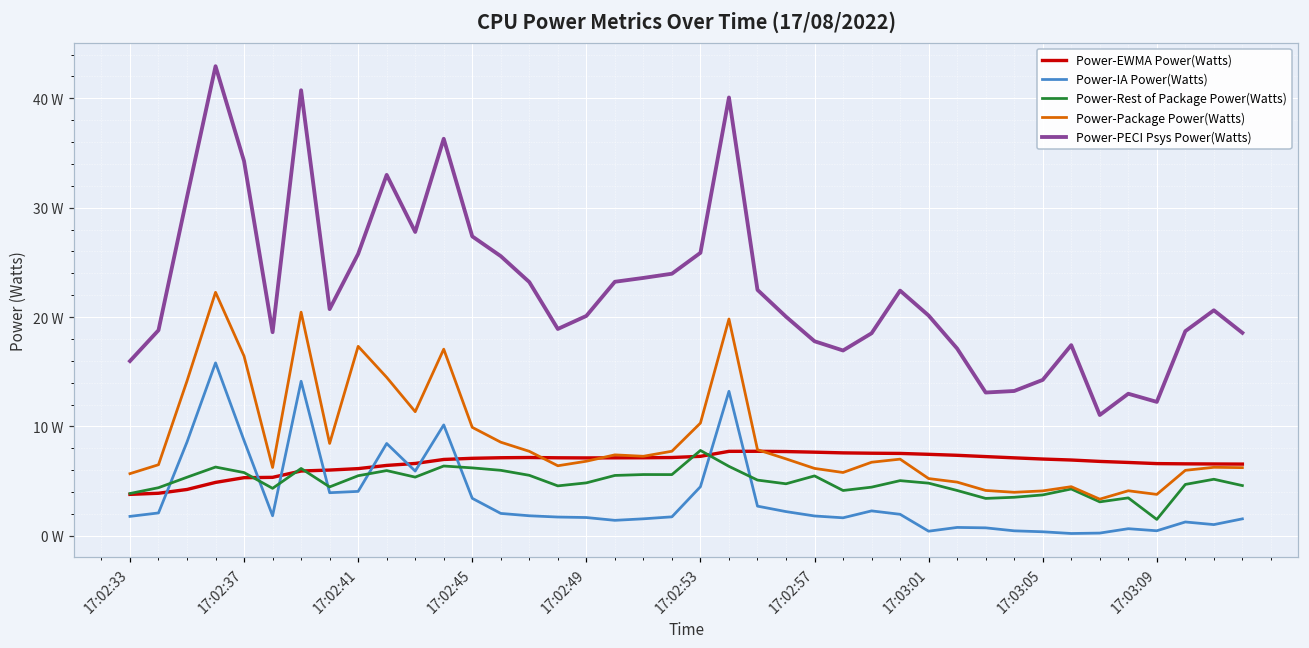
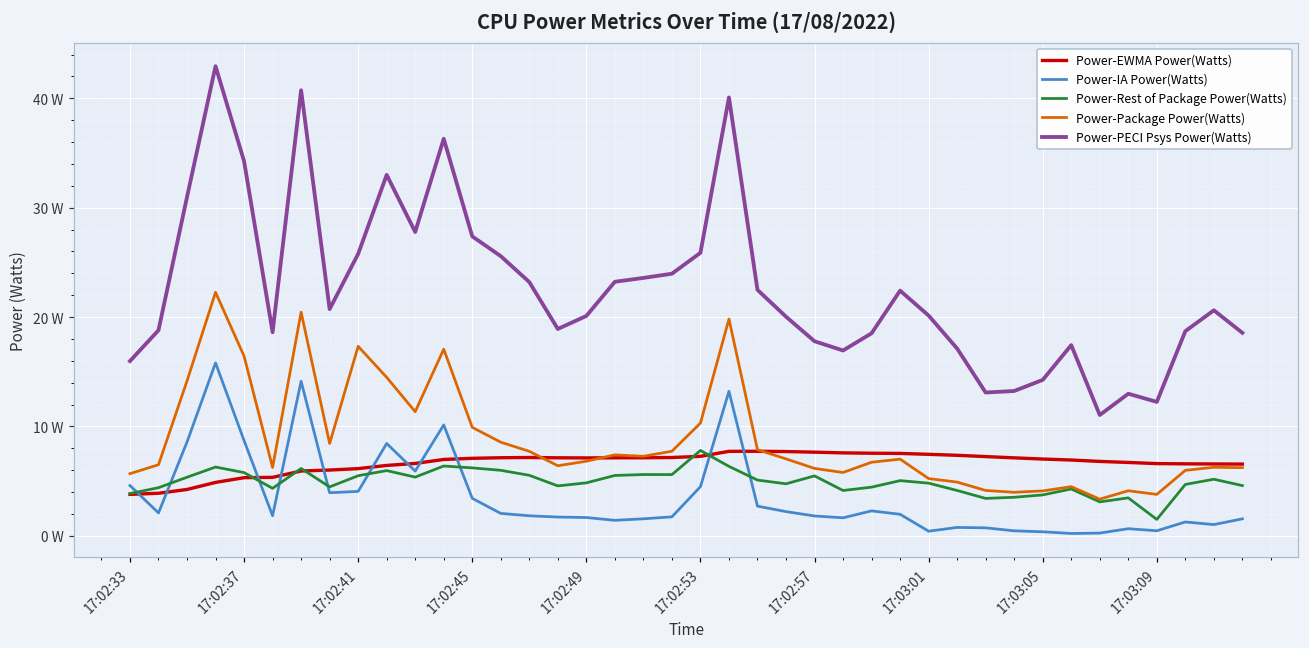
  {
    "Power-EWMA Power(Watts)": {
      "17:02:37": "5 W",
      "17:02:41": "6 W",
      "17:02:45": "7 W",
      "17:02:49": "7 W",
      "17:02:53": "7 W",
      "17:02:57": "8 W",
      "17:03:01": "7 W",
      "17:03:05": "7 W",
      "17:03:09": "7 W"
    },
    "Power-IA Power(Watts)": {
-     "17:02:33": "2 W",
+     "17:02:33": "5 W",
      "17:02:37": "9 W",
      "17:02:41": "4 W",
      "17:02:45": "3 W",
      "17:02:49": "2 W",
      "17:02:53": "4 W",
      "17:02:57": "2 W",
      "17:03:01": "0 W",
      "17:03:05": "0 W",
      "17:03:09": "0 W"
    },
    "Power-Rest of Package Power(Watts)": {
      "17:02:37": "6 W",
      "17:02:41": "5 W",
      "17:02:45": "6 W",
      "17:02:49": "5 W",
      "17:02:53": "8 W",
      "17:02:57": "5 W",
      "17:03:01": "5 W",
      "17:03:05": "4 W",
      "17:03:09": "1 W"
    },
    "Power-Package Power(Watts)": {
      "17:02:33": "6 W",
      "17:02:37": "16 W",
      "17:02:41": "17 W",
      "17:02:45": "10 W",
      "17:02:49": "7 W",
      "17:02:53": "10 W",
      "17:02:57": "6 W",
      "17:03:01": "5 W",
      "17:03:05": "4 W",
      "17:03:09": "4 W"
    },
    "Power-PECI Psys Power(Watts)": {
      "17:02:33": "16 W",
      "17:02:37": "34 W",
      "17:02:41": "26 W",
      "17:02:45": "27 W",
      "17:02:49": "20 W",
      "17:02:53": "26 W",
      "17:02:57": "18 W",
      "17:03:01": "20 W",
      "17:03:05": "14 W",
      "17:03:09": "12 W"
    }
  }
